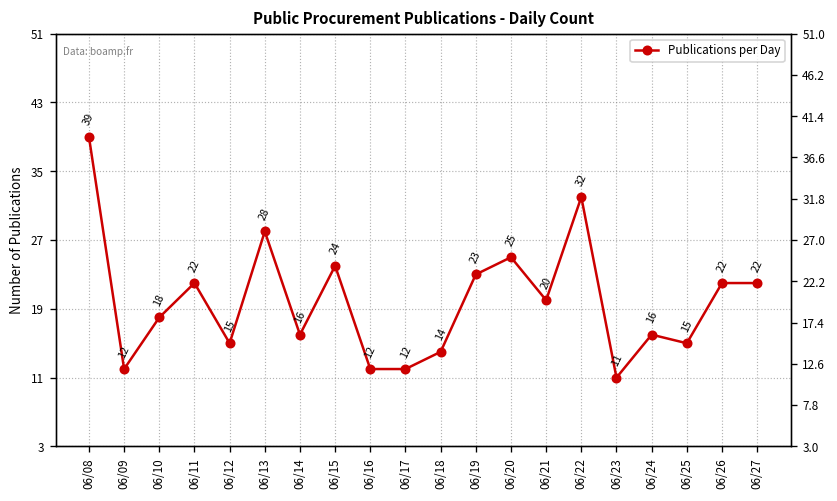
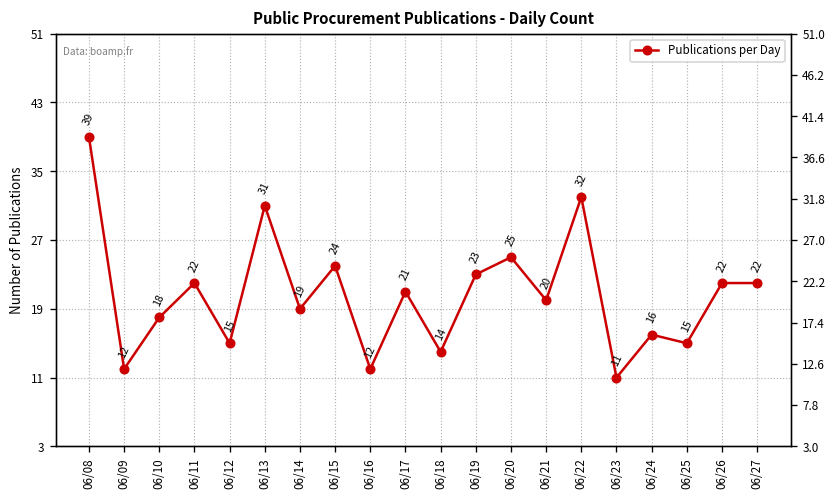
  {
    "06/08": 39,
    "06/09": 12,
    "06/10": 18,
    "06/11": 22,
    "06/12": 15,
-   "06/13": 28,
-   "06/14": 16,
+   "06/13": 31,
+   "06/14": 19,
    "06/15": 24,
    "06/16": 12,
-   "06/17": 12,
+   "06/17": 21,
    "06/18": 14,
    "06/19": 23,
    "06/20": 25,
    "06/21": 20,
    "06/22": 32,
    "06/23": 11,
    "06/24": 16,
    "06/25": 15,
    "06/26": 22,
    "06/27": 22
  }
